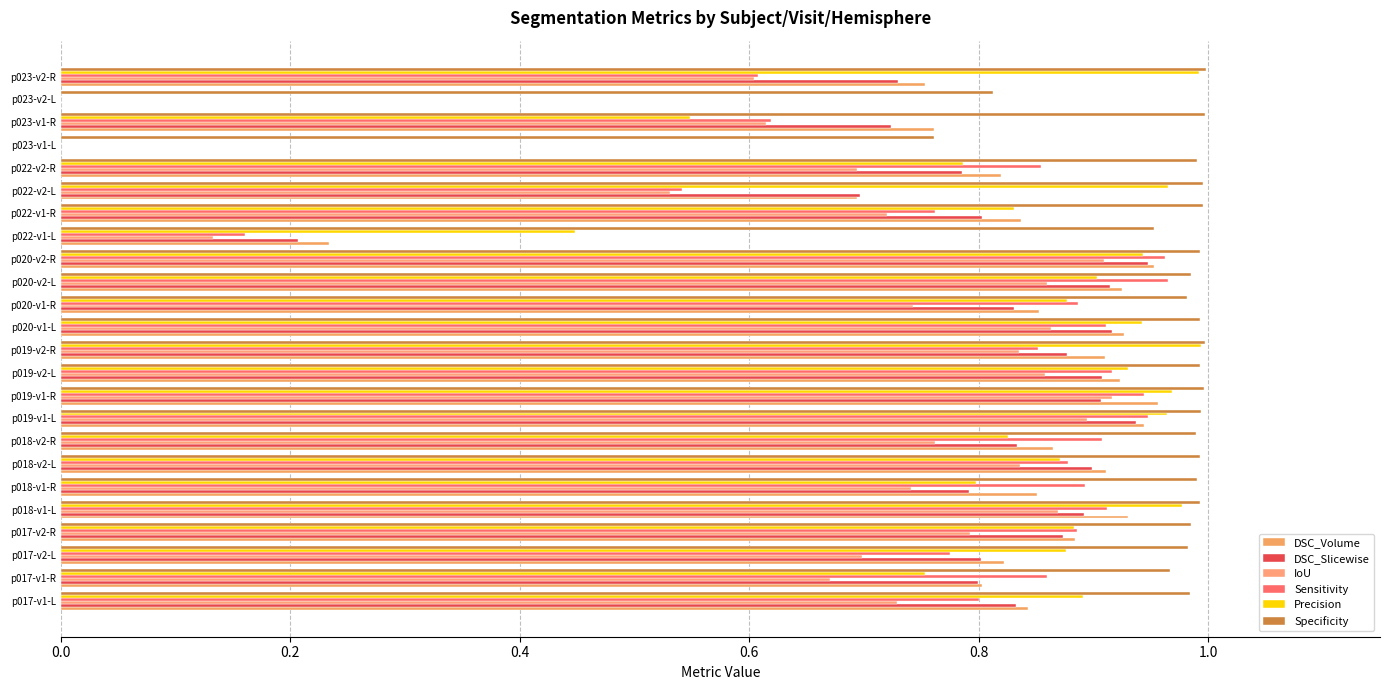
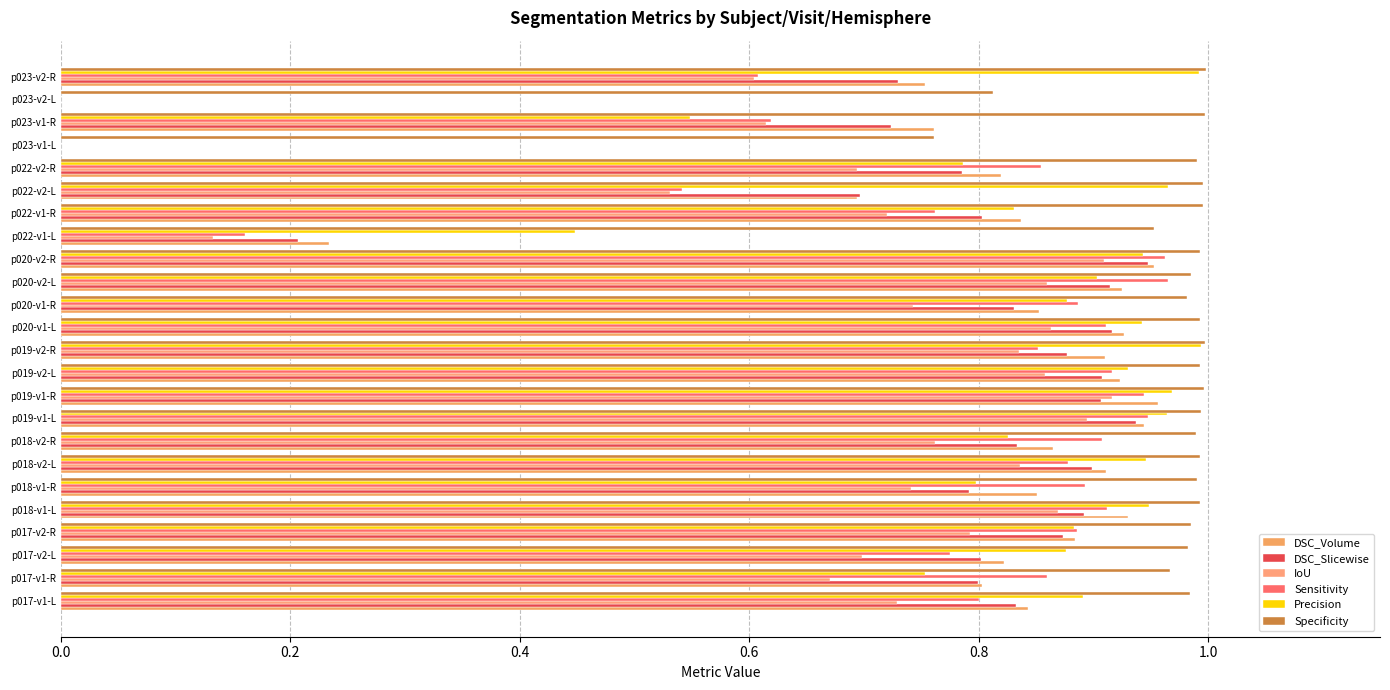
  {
    "Precision": {
      "p023-v2-R": 0.992,
      "p023-v2-L": 0.000,
      "p023-v1-R": 0.549,
      "p023-v1-L": 0.000,
      "p022-v2-R": 0.787,
      "p022-v2-L": 0.965,
      "p022-v1-R": 0.831,
      "p022-v1-L": 0.448,
      "p020-v2-R": 0.943,
      "p020-v2-L": 0.903,
      "p020-v1-R": 0.877,
      "p020-v1-L": 0.943,
      "p019-v2-R": 0.994,
      "p019-v2-L": 0.930,
      "p019-v1-R": 0.969,
      "p019-v1-L": 0.965,
      "p018-v2-R": 0.826,
-     "p018-v2-L": 0.871,
+     "p018-v2-L": 0.946,
      "p018-v1-R": 0.798,
-     "p018-v1-L": 0.977,
+     "p018-v1-L": 0.949,
      "p017-v2-R": 0.883,
      "p017-v2-L": 0.876,
      "p017-v1-R": 0.753,
      "p017-v1-L": 0.891
    }
  }
